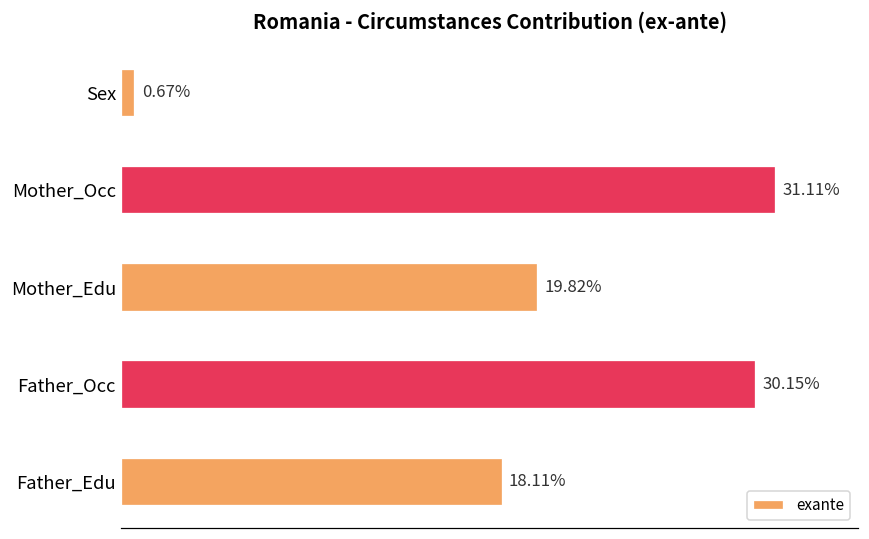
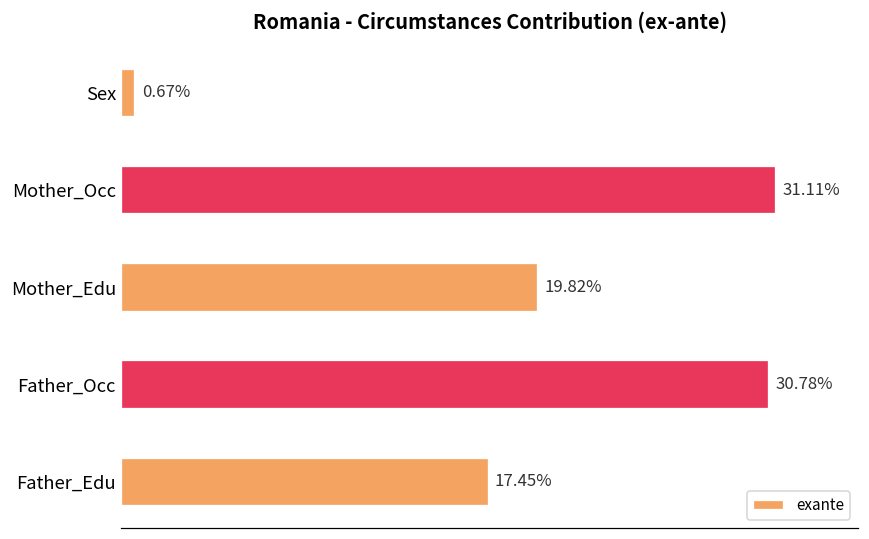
  {
    "Sex": "0.67%",
    "Mother_Occ": "31.11%",
    "Mother_Edu": "19.82%",
-   "Father_Occ": "30.15%",
-   "Father_Edu": "18.11%"
+   "Father_Occ": "30.78%",
+   "Father_Edu": "17.45%"
  }
